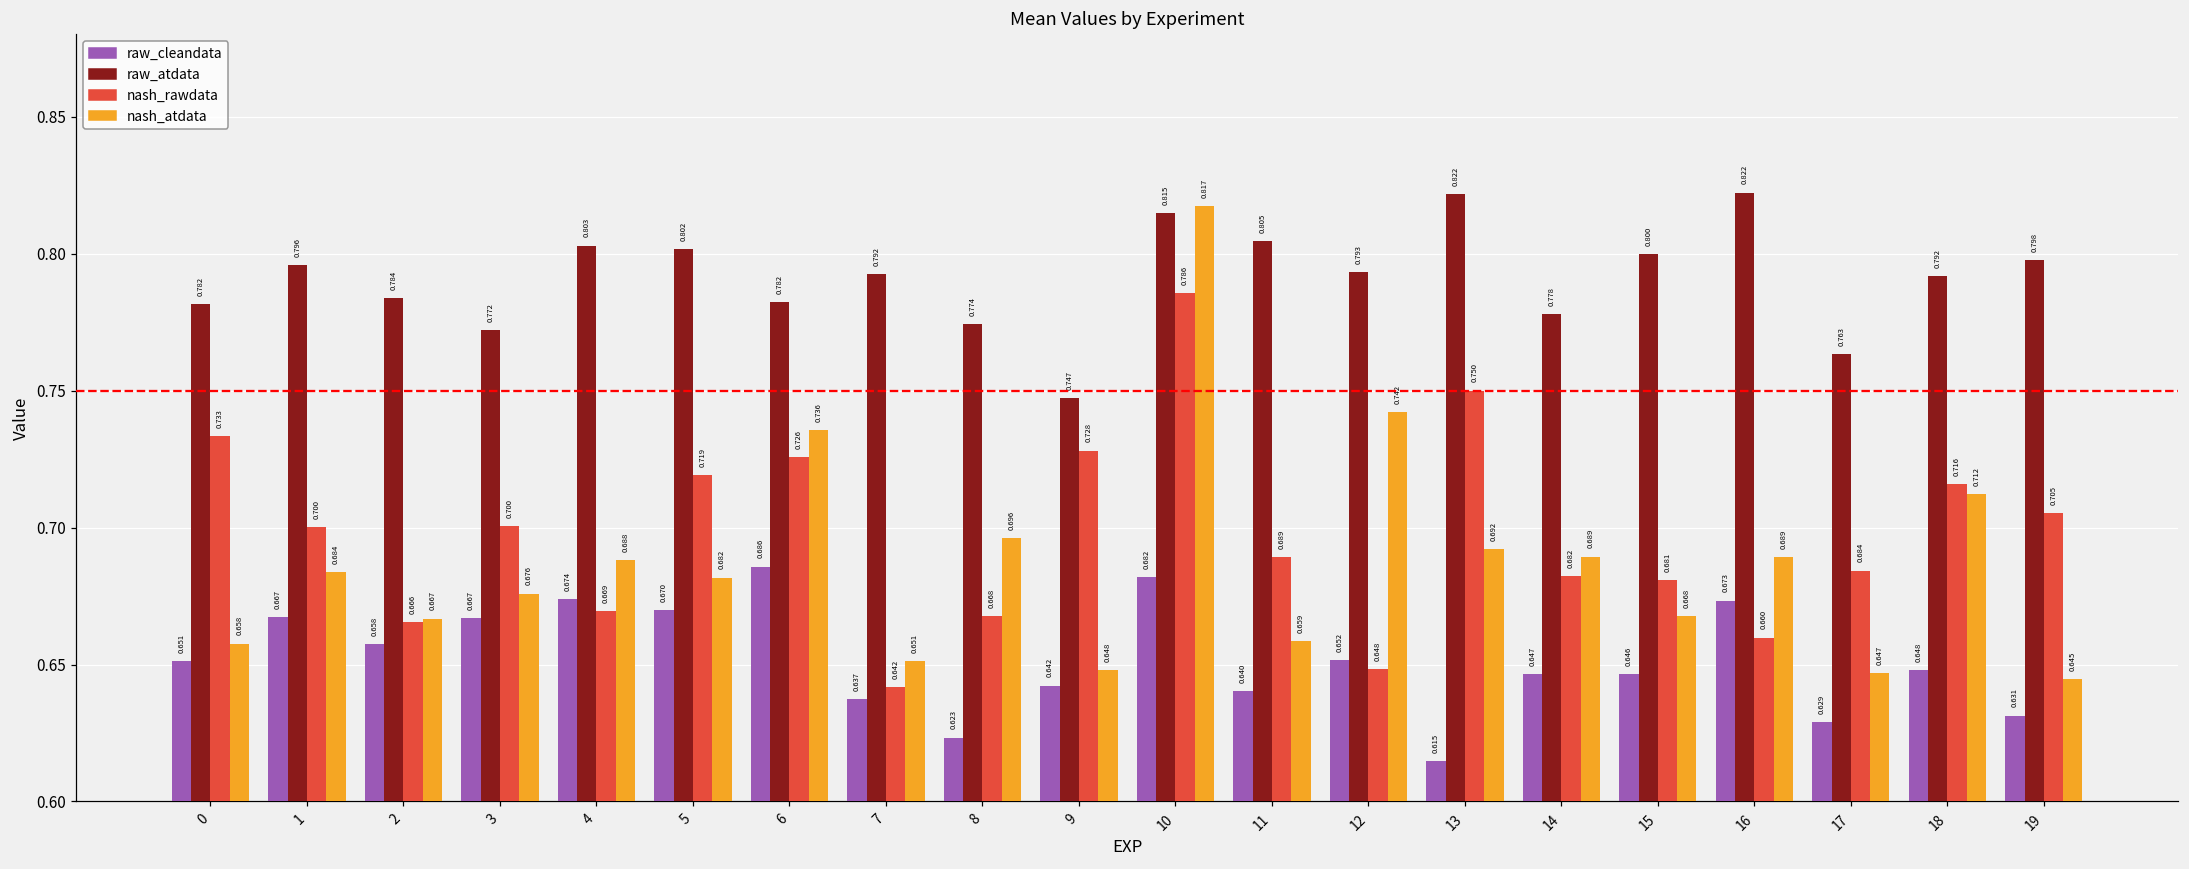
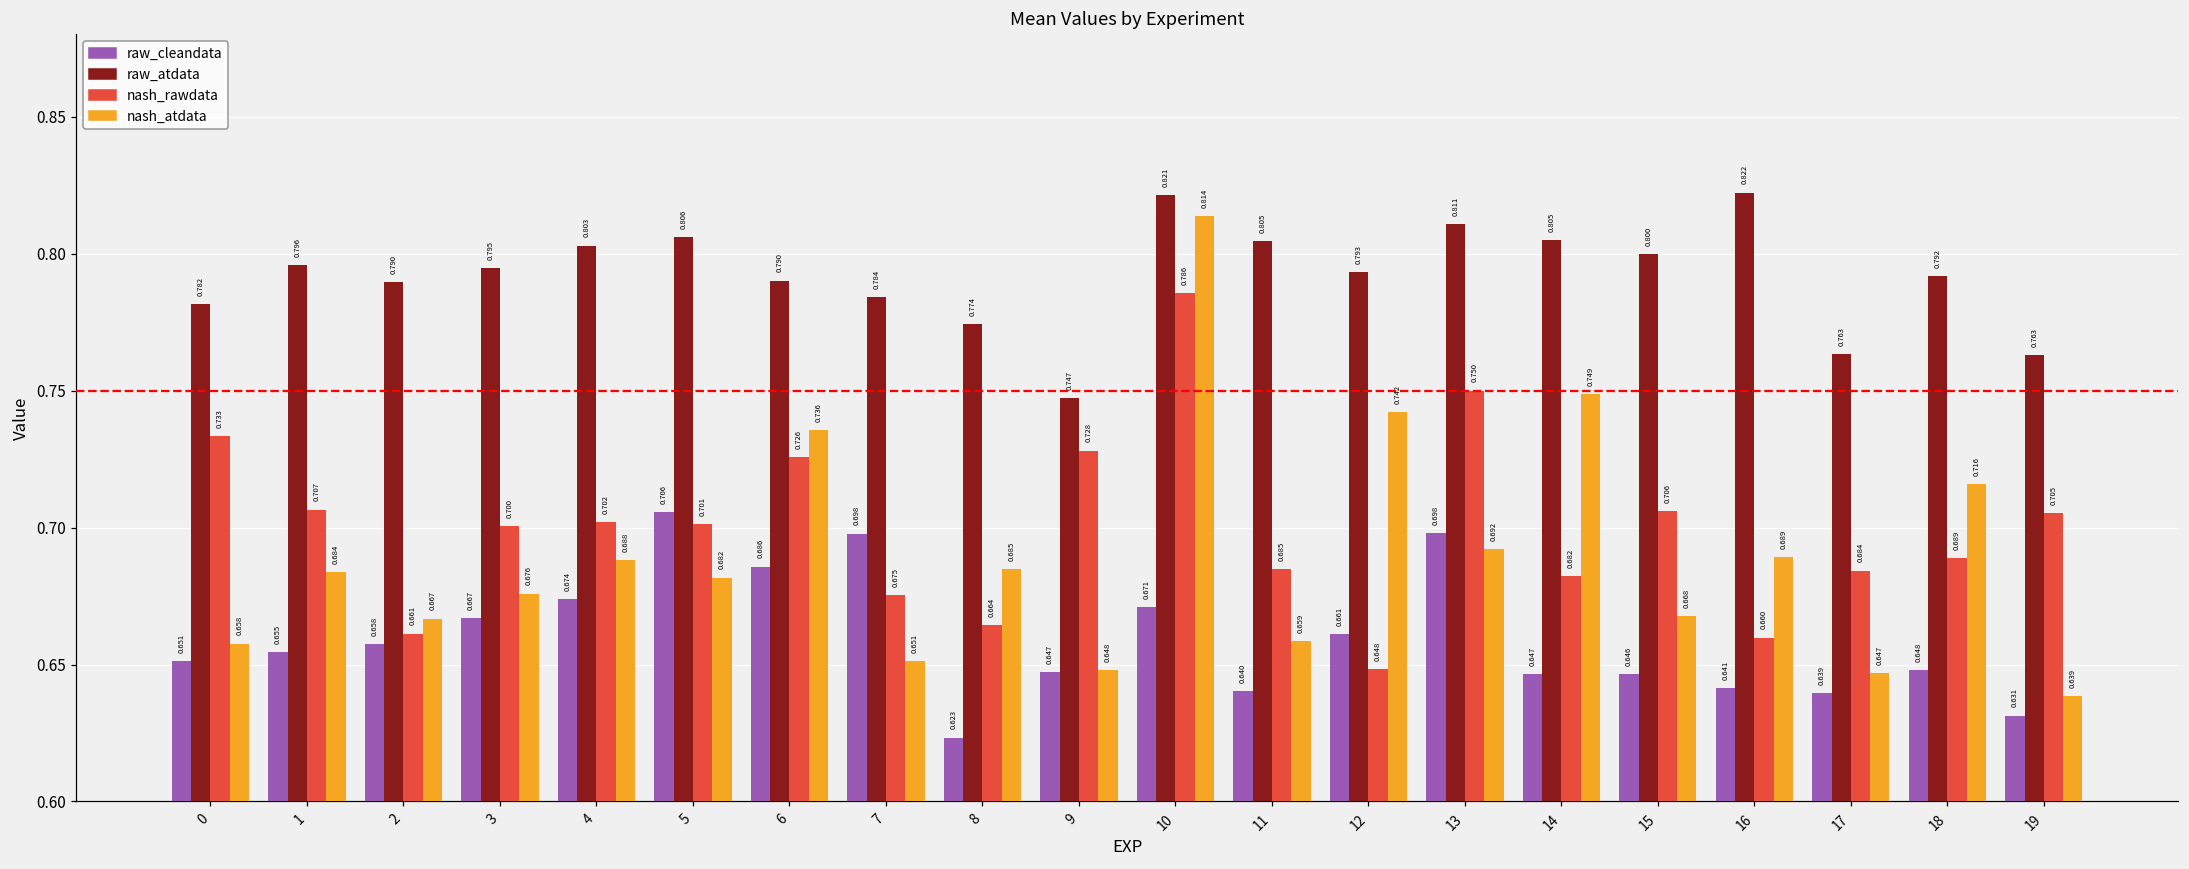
  {
    "raw_cleandata": {
      "0": 0.651,
-     "1": 0.667,
+     "1": 0.655,
      "2": 0.658,
      "3": 0.667,
      "4": 0.674,
-     "5": 0.670,
+     "5": 0.706,
      "6": 0.686,
-     "7": 0.637,
+     "7": 0.698,
      "8": 0.623,
-     "9": 0.642,
-     "10": 0.682,
+     "9": 0.647,
+     "10": 0.671,
      "11": 0.640,
-     "12": 0.652,
-     "13": 0.615,
+     "12": 0.661,
+     "13": 0.698,
      "14": 0.647,
      "15": 0.646,
-     "16": 0.673,
-     "17": 0.629,
+     "16": 0.641,
+     "17": 0.639,
      "18": 0.648,
      "19": 0.631
    },
    "raw_atdata": {
      "0": 0.782,
      "1": 0.796,
-     "2": 0.784,
-     "3": 0.772,
+     "2": 0.790,
+     "3": 0.795,
      "4": 0.803,
-     "5": 0.802,
-     "6": 0.782,
-     "7": 0.792,
+     "5": 0.806,
+     "6": 0.790,
+     "7": 0.784,
      "8": 0.774,
      "9": 0.747,
-     "10": 0.815,
+     "10": 0.821,
      "11": 0.805,
      "12": 0.793,
-     "13": 0.822,
-     "14": 0.778,
+     "13": 0.811,
+     "14": 0.805,
      "15": 0.800,
      "16": 0.822,
      "17": 0.763,
      "18": 0.792,
-     "19": 0.798
+     "19": 0.763
    },
    "nash_rawdata": {
      "0": 0.733,
-     "1": 0.700,
-     "2": 0.666,
+     "1": 0.707,
+     "2": 0.661,
      "3": 0.700,
-     "4": 0.669,
-     "5": 0.719,
+     "4": 0.702,
+     "5": 0.701,
      "6": 0.726,
-     "7": 0.642,
-     "8": 0.668,
+     "7": 0.675,
+     "8": 0.664,
      "9": 0.728,
      "10": 0.786,
-     "11": 0.689,
+     "11": 0.685,
      "12": 0.648,
      "13": 0.750,
      "14": 0.682,
-     "15": 0.681,
+     "15": 0.706,
      "16": 0.660,
      "17": 0.684,
-     "18": 0.716,
+     "18": 0.689,
      "19": 0.705
    },
    "nash_atdata": {
      "0": 0.658,
      "1": 0.684,
      "2": 0.667,
      "3": 0.676,
      "4": 0.688,
      "5": 0.682,
      "6": 0.736,
      "7": 0.651,
-     "8": 0.696,
+     "8": 0.685,
      "9": 0.648,
-     "10": 0.817,
+     "10": 0.814,
      "11": 0.659,
      "12": 0.742,
      "13": 0.692,
-     "14": 0.689,
+     "14": 0.749,
      "15": 0.668,
      "16": 0.689,
      "17": 0.647,
-     "18": 0.712,
-     "19": 0.645
+     "18": 0.716,
+     "19": 0.639
    }
  }
